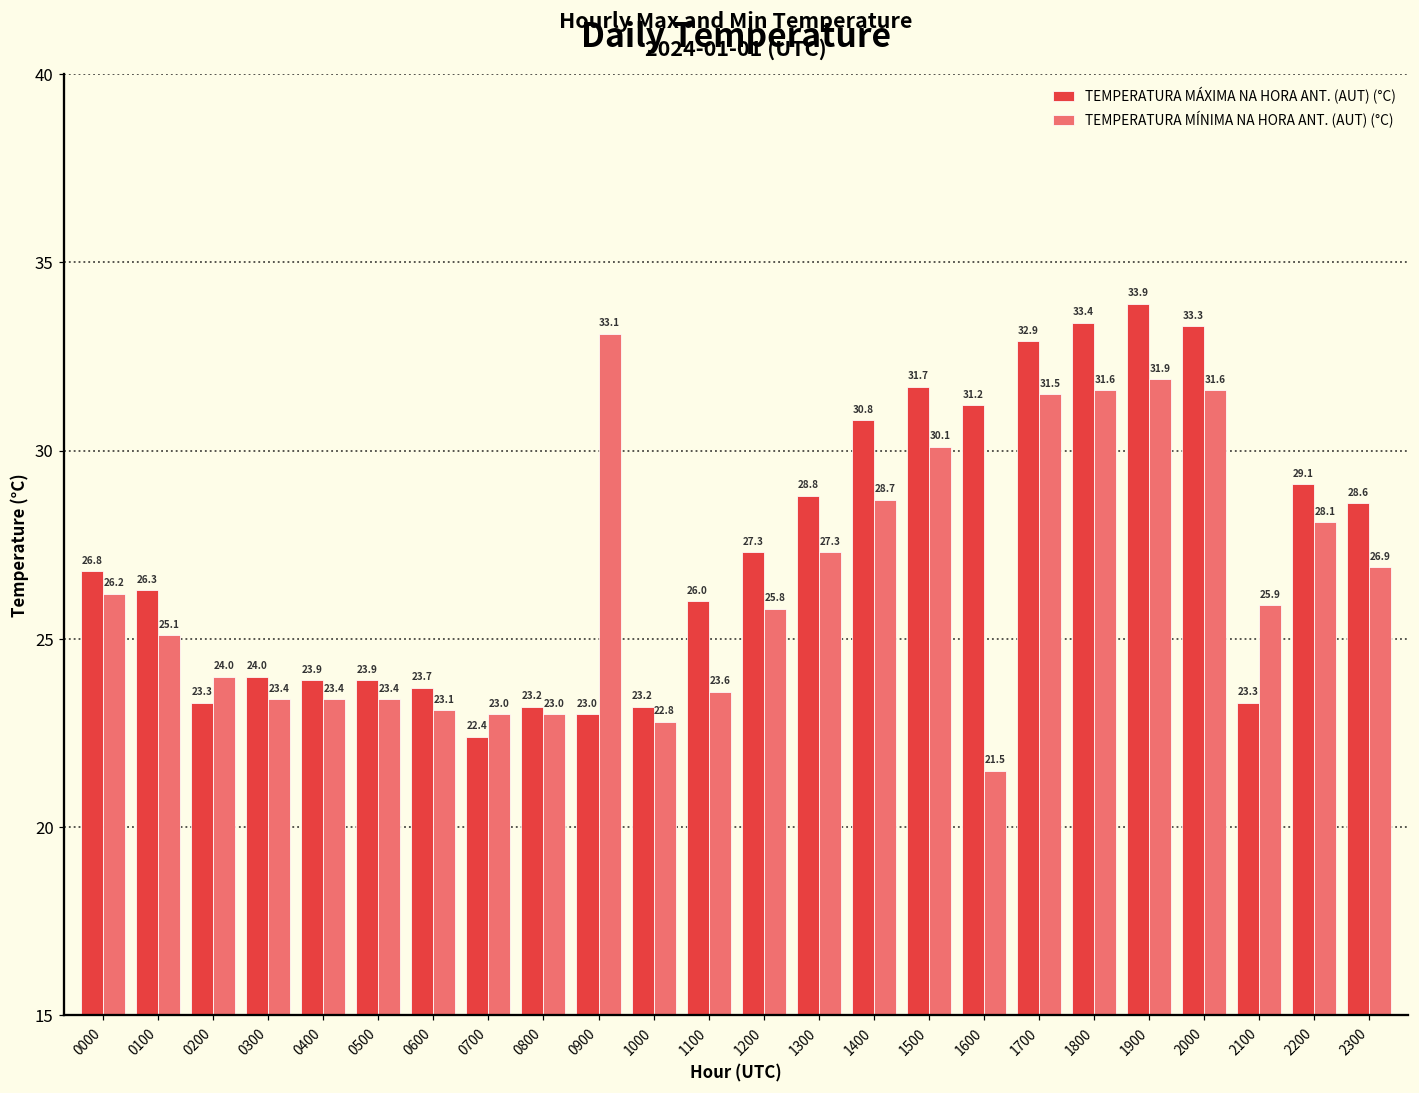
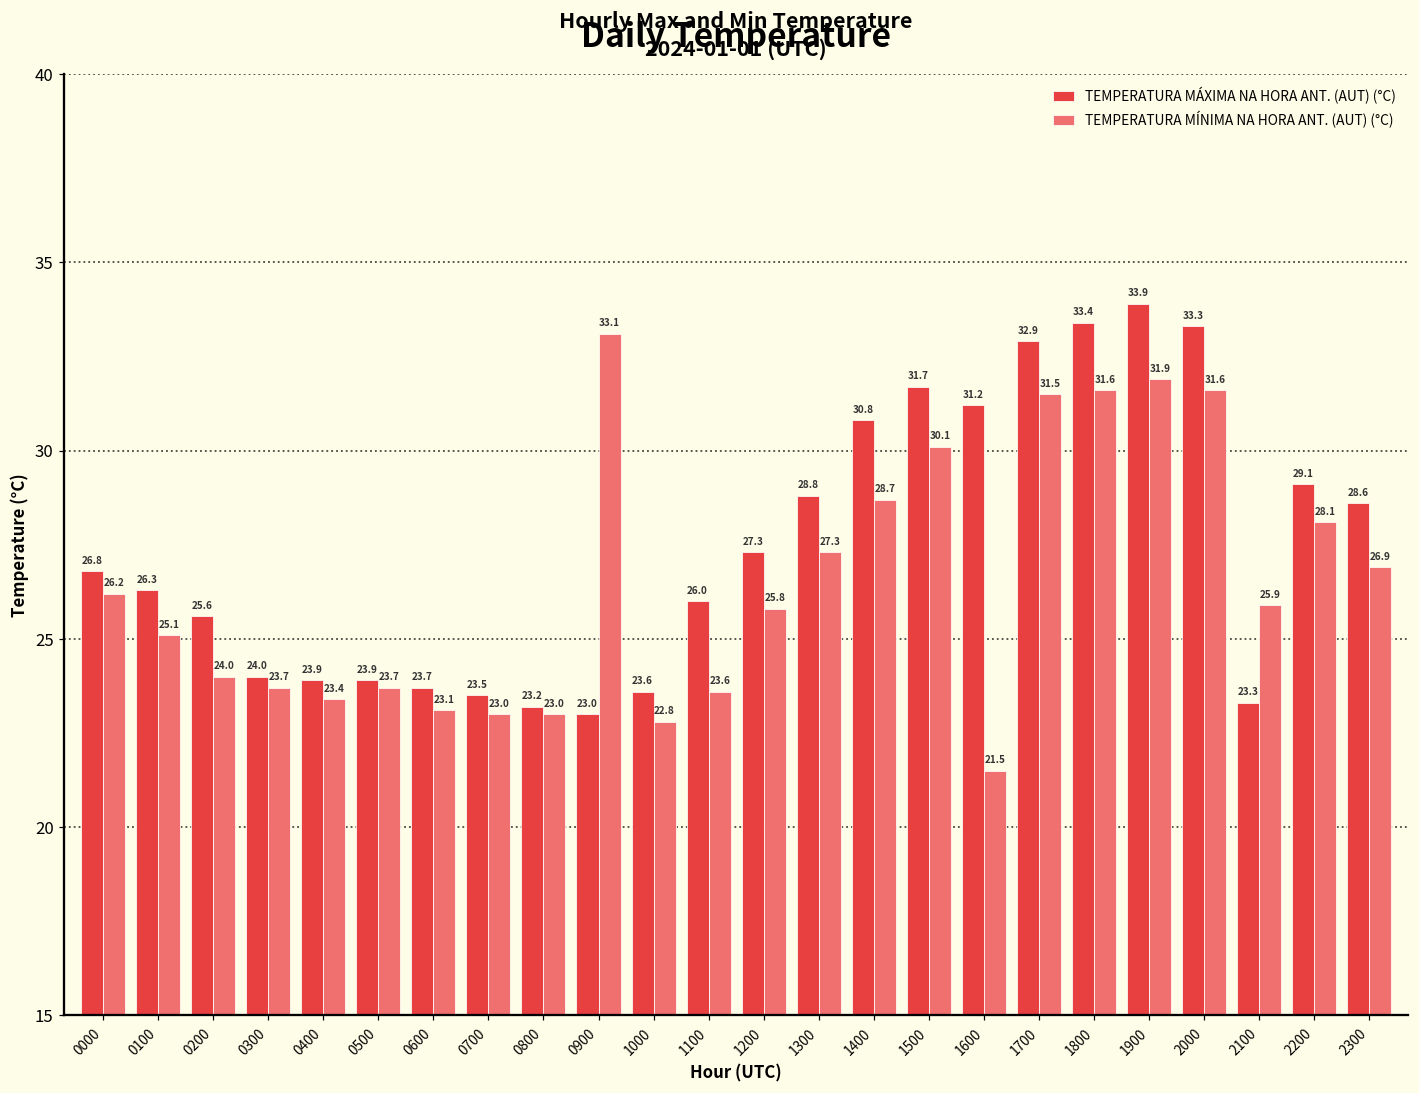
  {
    "TEMPERATURA MÁXIMA NA HORA ANT. (AUT) (°C)": {
      "0000": 26.8,
      "0100": 26.3,
-     "0200": 23.3,
+     "0200": 25.6,
      "0300": 24.0,
      "0400": 23.9,
      "0500": 23.9,
      "0600": 23.7,
-     "0700": 22.4,
+     "0700": 23.5,
      "0800": 23.2,
      "0900": 23.0,
-     "1000": 23.2,
+     "1000": 23.6,
      "1100": 26.0,
      "1200": 27.3,
      "1300": 28.8,
      "1400": 30.8,
      "1500": 31.7,
      "1600": 31.2,
      "1700": 32.9,
      "1800": 33.4,
      "1900": 33.9,
      "2000": 33.3,
      "2100": 23.3,
      "2200": 29.1,
      "2300": 28.6
    },
    "TEMPERATURA MÍNIMA NA HORA ANT. (AUT) (°C)": {
      "0000": 26.2,
      "0100": 25.1,
      "0200": 24.0,
-     "0300": 23.4,
+     "0300": 23.7,
      "0400": 23.4,
-     "0500": 23.4,
+     "0500": 23.7,
      "0600": 23.1,
      "0700": 23.0,
      "0800": 23.0,
      "0900": 33.1,
      "1000": 22.8,
      "1100": 23.6,
      "1200": 25.8,
      "1300": 27.3,
      "1400": 28.7,
      "1500": 30.1,
      "1600": 21.5,
      "1700": 31.5,
      "1800": 31.6,
      "1900": 31.9,
      "2000": 31.6,
      "2100": 25.9,
      "2200": 28.1,
      "2300": 26.9
    }
  }
